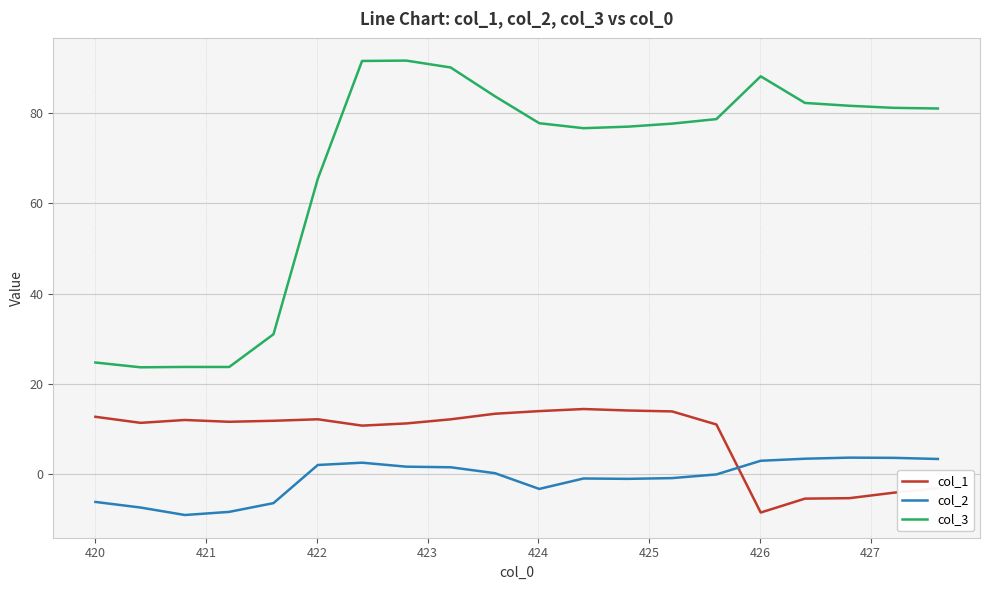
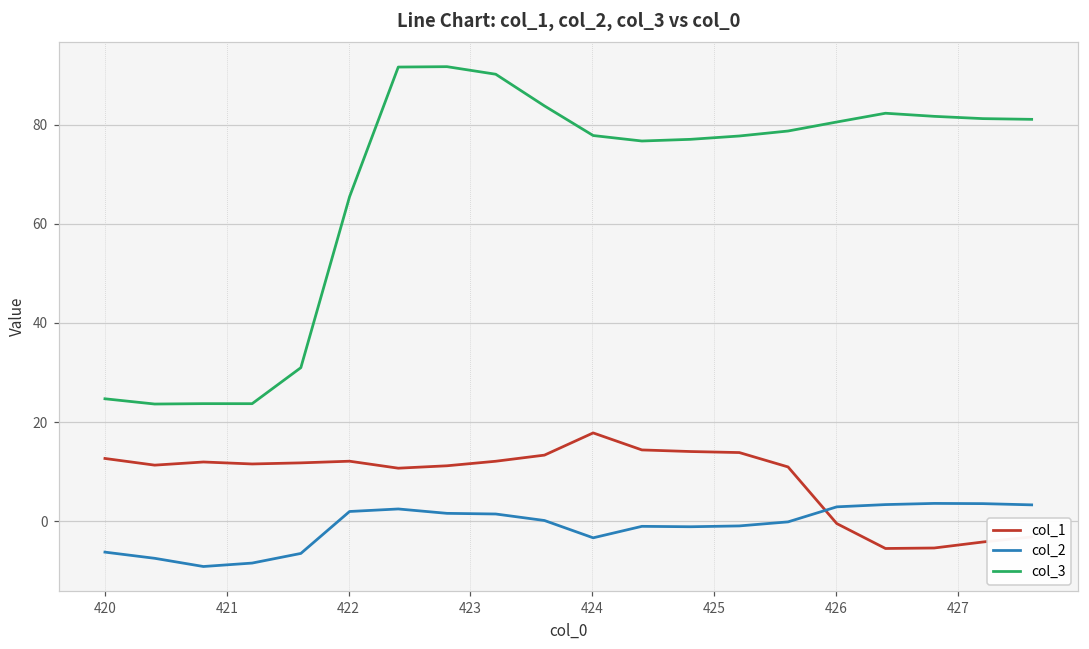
  {
    "col_1": {
      "420": 13,
-     "424": 14,
-     "426": -9
+     "424": 18,
+     "426": 0
    },
    "col_2": {
      "420": -6,
      "424": -3,
      "426": 3
    },
    "col_3": {
      "420": 25,
      "424": 78,
-     "426": 88
+     "426": 81
    }
  }
